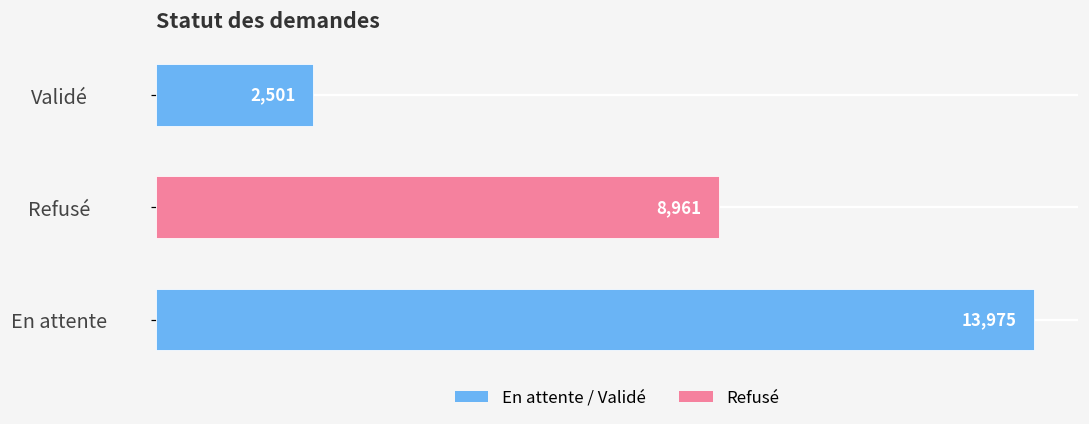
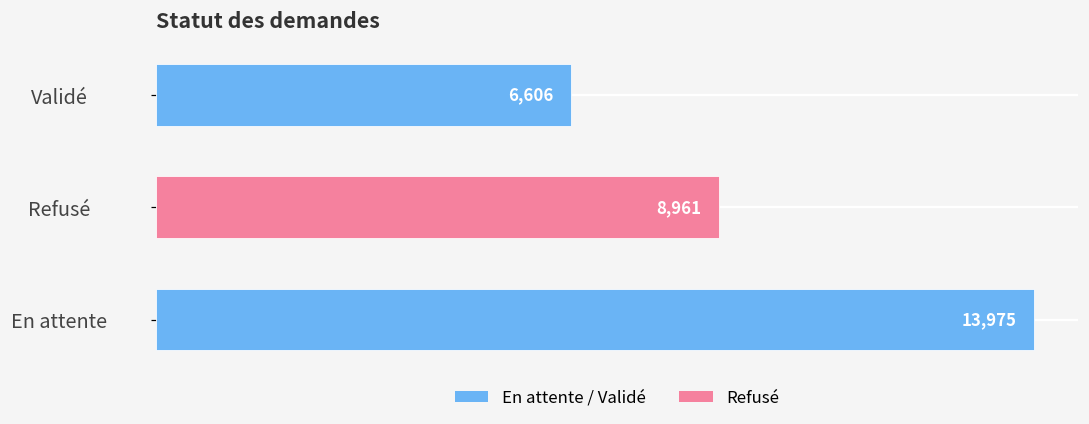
  {
-   "Validé": "2,501",
+   "Validé": "6,606",
    "Refusé": "8,961",
    "En attente": "13,975"
  }
